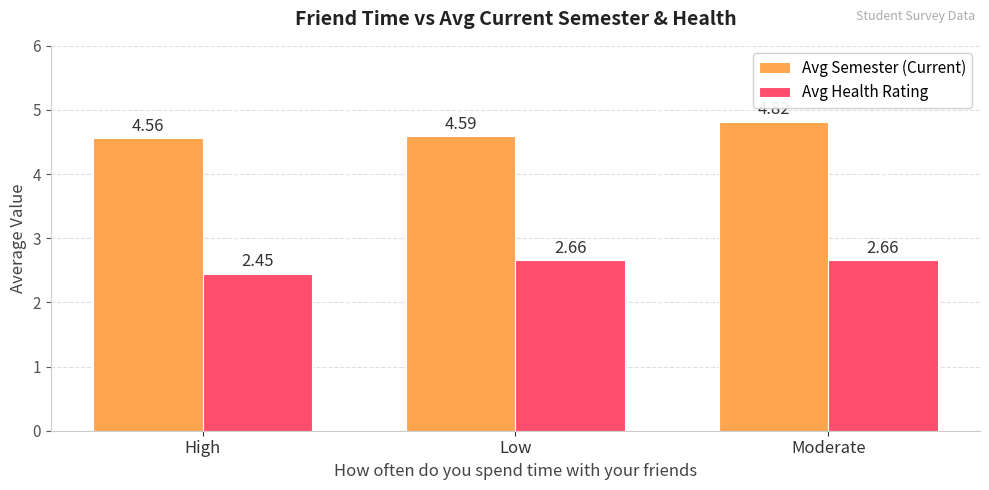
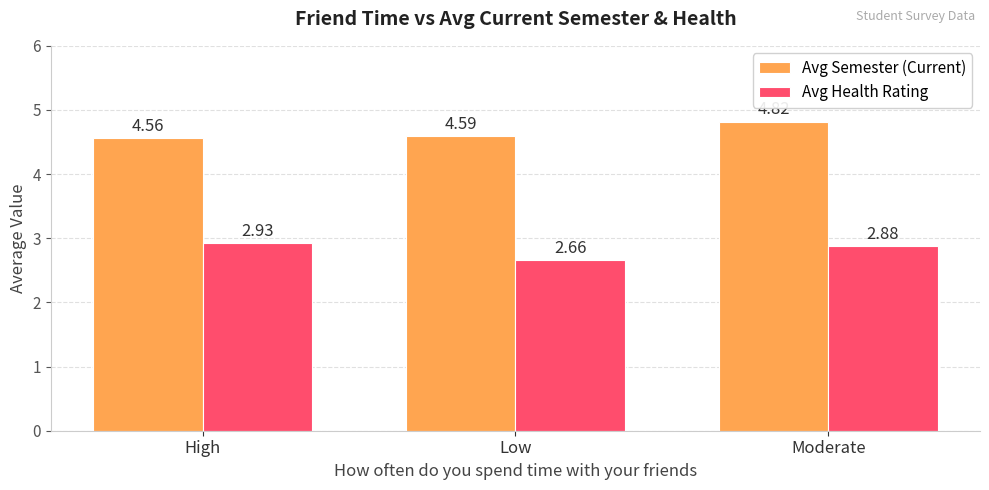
  {
    "Avg Semester (Current)": {
      "High": 4.56,
      "Low": 4.59
    },
    "Avg Health Rating": {
-     "High": 2.45,
+     "High": 2.93,
      "Low": 2.66,
-     "Moderate": 2.66
+     "Moderate": 2.88
    }
  }
